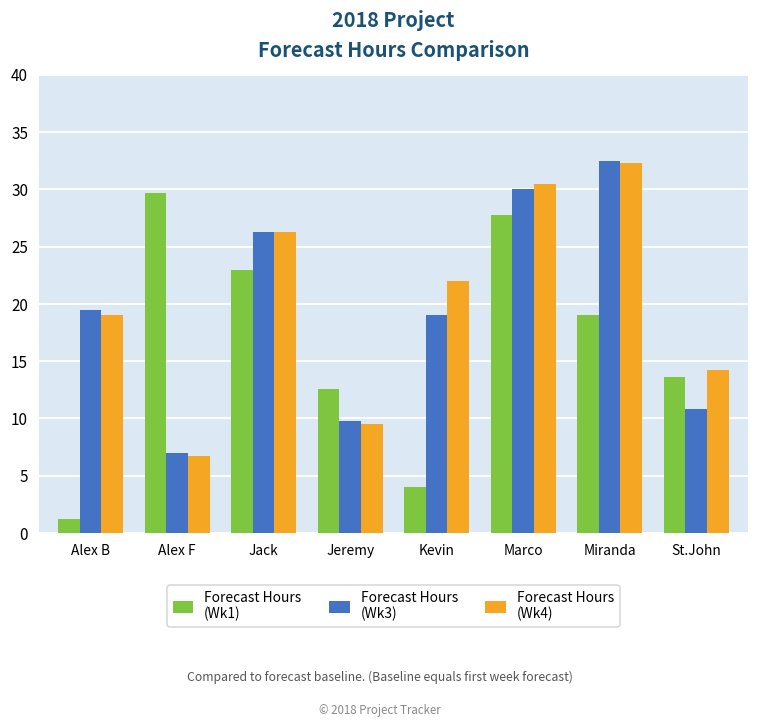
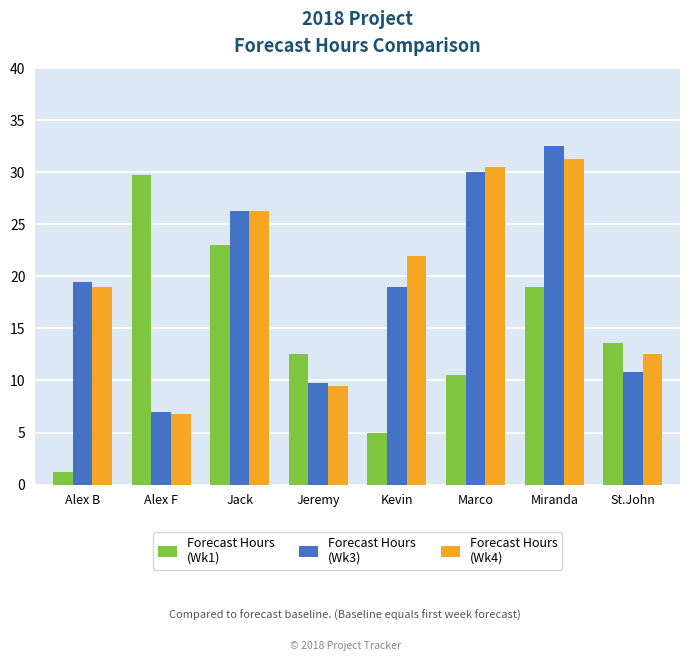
  {
    "Forecast Hours (Wk1)": {
      "Alex B": 1.3,
      "Alex F": 29.7,
      "Jack": 23.0,
      "Jeremy": 12.5,
-     "Kevin": 4,
-     "Marco": 27.8,
+     "Kevin": 5,
+     "Marco": 10.5,
      "Miranda": 19.0,
      "St.John": 13.6
    },
    "Forecast Hours (Wk3)": {
      "Alex B": 19.5,
      "Alex F": 7.0,
      "Jack": 26.3,
      "Jeremy": 9.8,
      "Kevin": 19.0,
      "Marco": 30.0,
      "Miranda": 32.5,
      "St.John": 10.8
    },
    "Forecast Hours (Wk4)": {
      "Alex B": 19.0,
      "Alex F": 6.8,
      "Jack": 26.3,
      "Jeremy": 9.5,
      "Kevin": 22.0,
      "Marco": 30.5,
-     "Miranda": 32.3,
-     "St.John": 14.2
+     "Miranda": 31.3,
+     "St.John": 12.5
    }
  }
